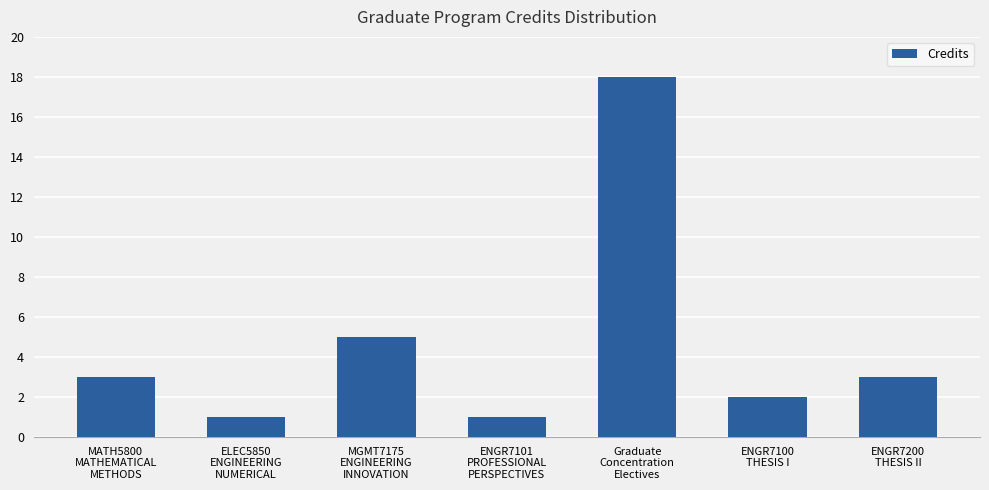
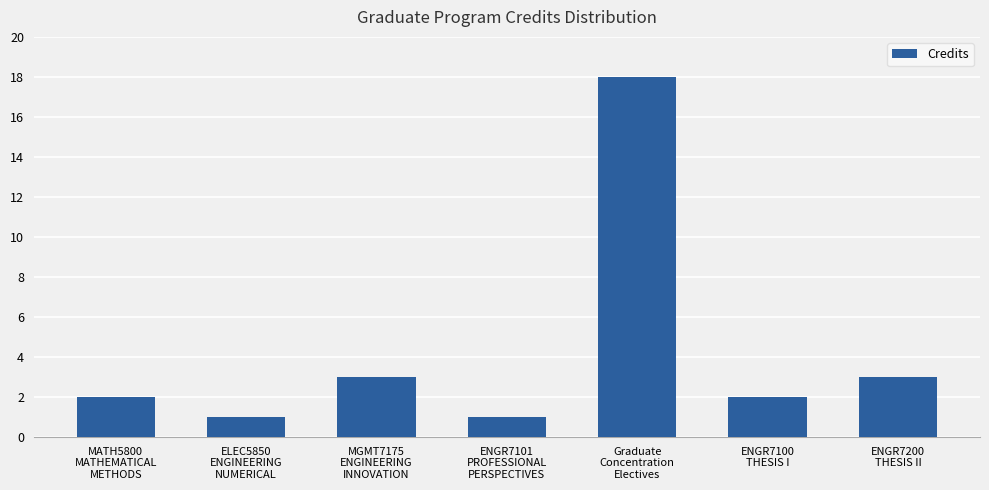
  {
-   "MATH5800 MATHEMATICAL METHODS": 3,
+   "MATH5800 MATHEMATICAL METHODS": 2,
    "ELEC5850 ENGINEERING NUMERICAL": 1,
-   "MGMT7175 ENGINEERING INNOVATION": 5,
+   "MGMT7175 ENGINEERING INNOVATION": 3,
    "ENGR7101 PROFESSIONAL PERSPECTIVES": 1,
    "Graduate Concentration Electives": 18,
    "ENGR7100 THESIS I": 2,
    "ENGR7200 THESIS II": 3
  }
